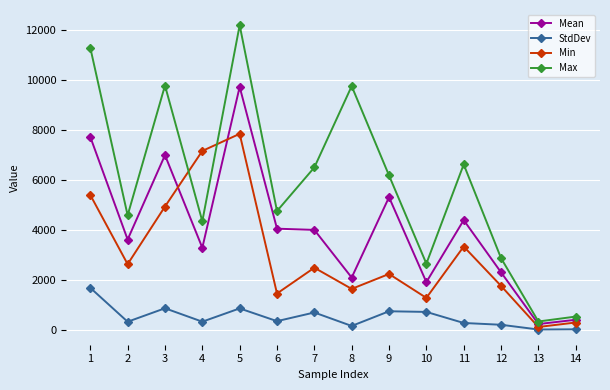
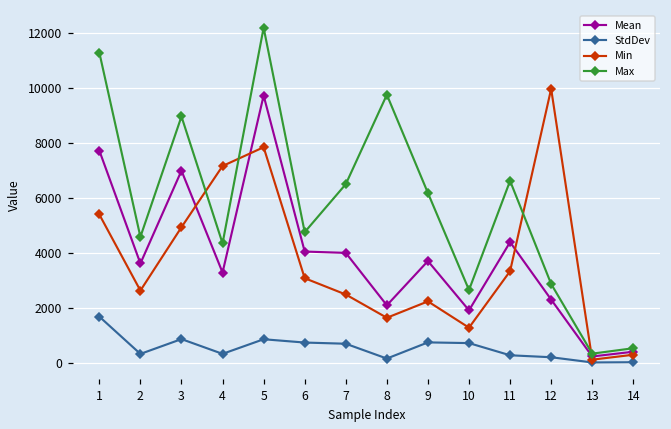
  {
    "Mean": {
      "1": 7700,
      "2": 3600,
      "3": 7000,
      "4": 3300,
      "5": 9700,
      "6": 4100,
      "7": 4000,
      "8": 2100,
-     "9": 5300,
+     "9": 3700,
      "10": 1900,
      "11": 4400,
      "12": 2300,
      "13": 300,
      "14": 400
    },
    "StdDev": {
      "1": 1700,
      "2": 300,
      "3": 900,
      "4": 300,
      "5": 900,
-     "6": 400,
+     "6": 800,
      "7": 700,
      "8": 200,
      "9": 800,
      "10": 700,
      "11": 300,
      "12": 200,
      "14": 0
    },
    "Min": {
      "1": 5400,
      "2": 2600,
      "3": 4900,
      "4": 7200,
      "5": 7900,
-     "6": 1500,
+     "6": 3100,
      "7": 2500,
      "8": 1700,
      "9": 2300,
      "10": 1300,
      "11": 3400,
-     "12": 1800,
+     "12": 10000,
      "14": 300
    },
    "Max": {
      "1": 11300,
      "2": 4600,
-     "3": 9800,
+     "3": 9000,
      "4": 4400,
      "5": 12200,
      "6": 4800,
      "7": 6500,
      "8": 9800,
      "9": 6200,
      "10": 2700,
      "11": 6600,
      "12": 2900,
      "13": 400,
      "14": 600
    }
  }
